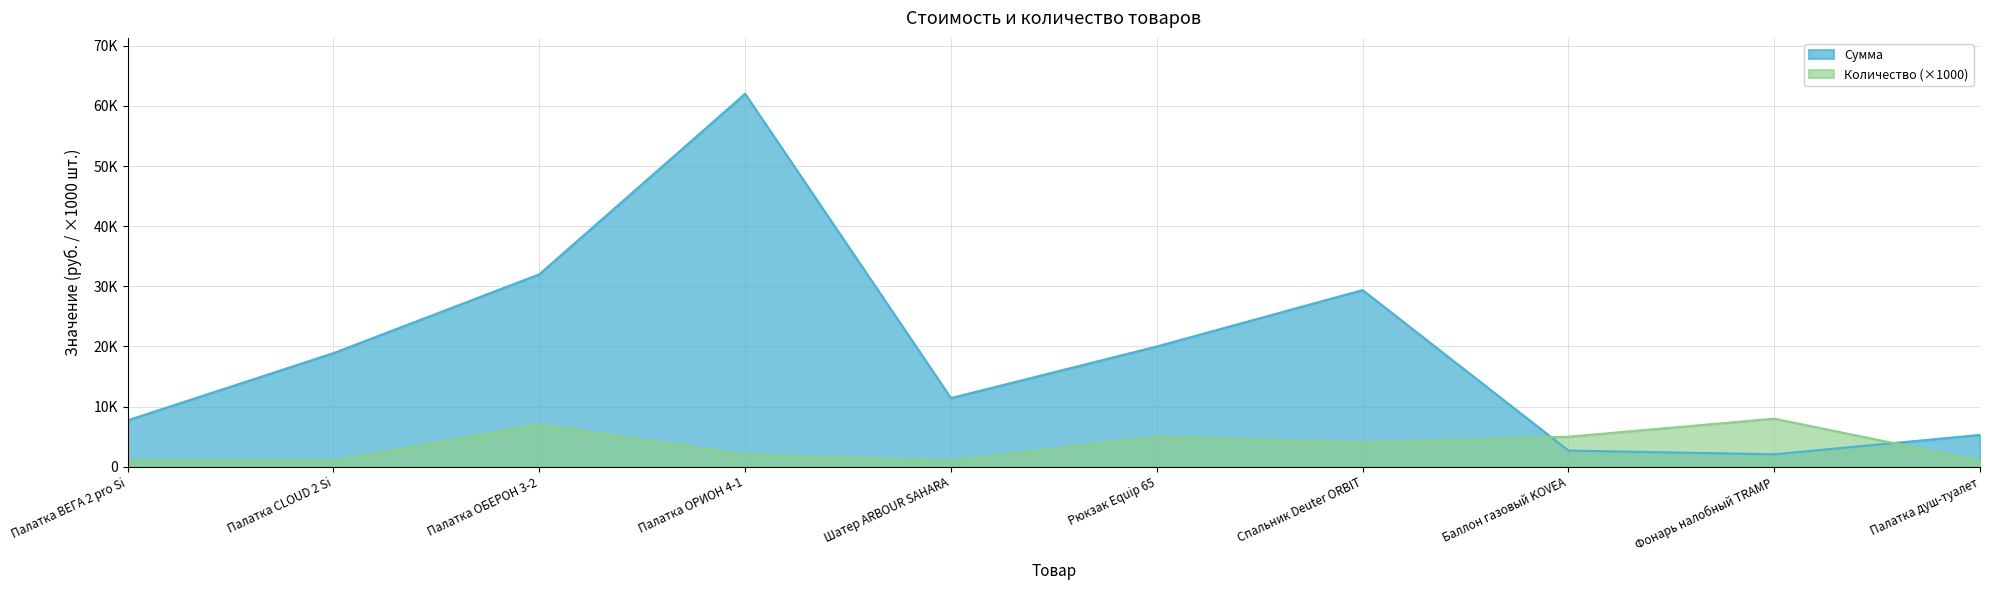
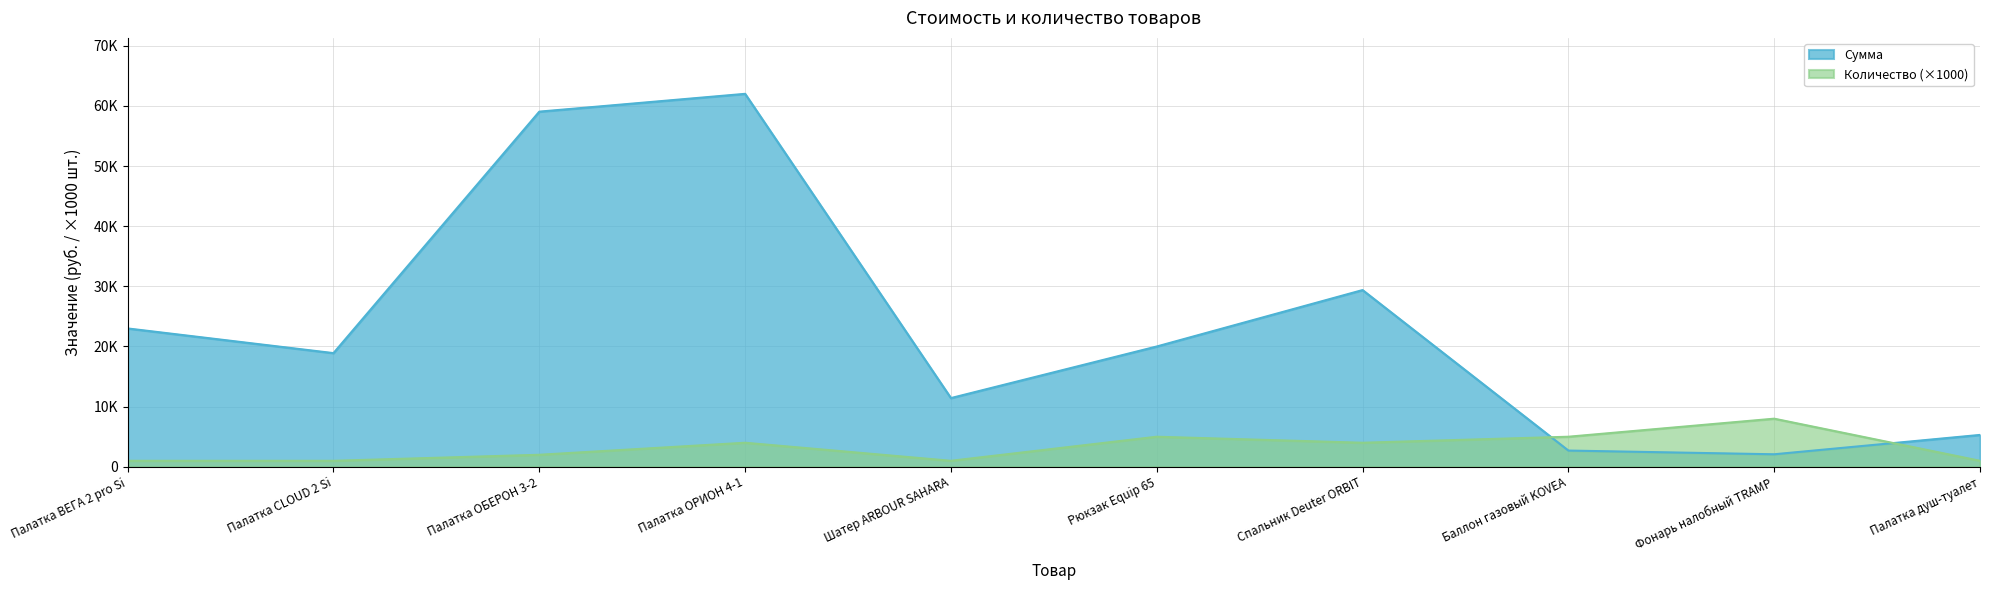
  {
    "Сумма": {
-     "Палатка ВЕГА 2 pro Si": 8000,
+     "Палатка ВЕГА 2 pro Si": 23000,
      "Палатка CLOUD 2 Si": 19000,
-     "Палатка ОБЕРОН 3-2": 32000,
+     "Палатка ОБЕРОН 3-2": 59000,
      "Палатка ОРИОН 4-1": 62000,
      "Шатер ARBOUR SAHARA": 11000,
      "Рюкзак Equip 65": 20000,
      "Спальник Deuter ORBIT": 29000,
      "Баллон газовый KOVEA": 3000,
      "Фонарь налобный TRAMP": 2000,
      "Палатка душ-туалет": 5000
    },
    "Количество (×1000)": {
      "Палатка ВЕГА 2 pro Si": 1000,
      "Палатка CLOUD 2 Si": 1000,
-     "Палатка ОБЕРОН 3-2": 7000,
-     "Палатка ОРИОН 4-1": 2000,
+     "Палатка ОБЕРОН 3-2": 2000,
+     "Палатка ОРИОН 4-1": 4000,
      "Шатер ARBOUR SAHARA": 1000,
      "Рюкзак Equip 65": 5000,
      "Спальник Deuter ORBIT": 4000,
      "Баллон газовый KOVEA": 5000,
      "Фонарь налобный TRAMP": 8000,
      "Палатка душ-туалет": 1000
    }
  }
